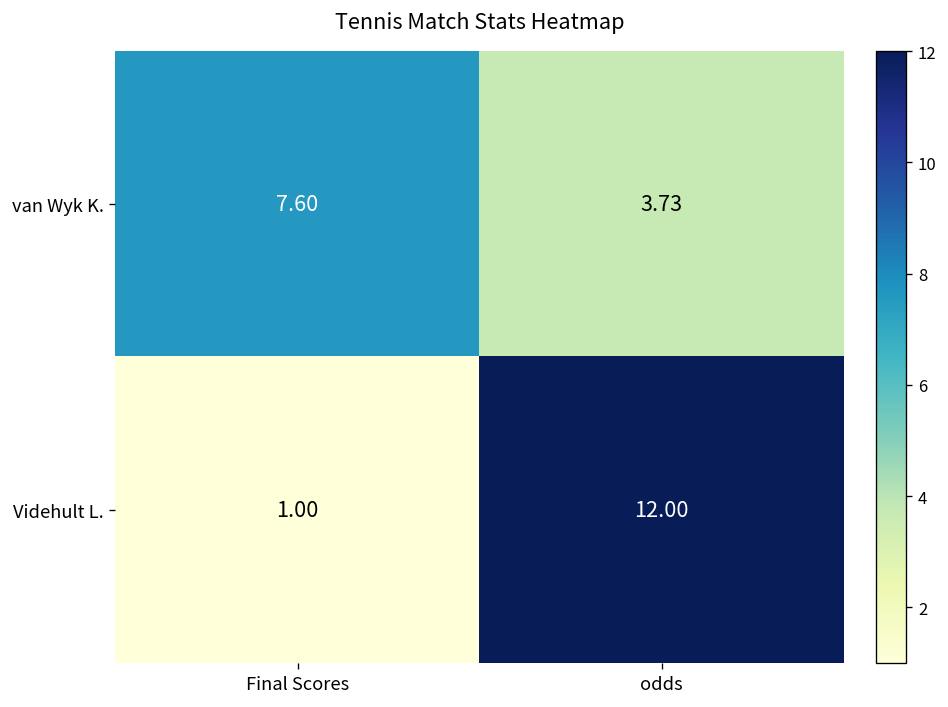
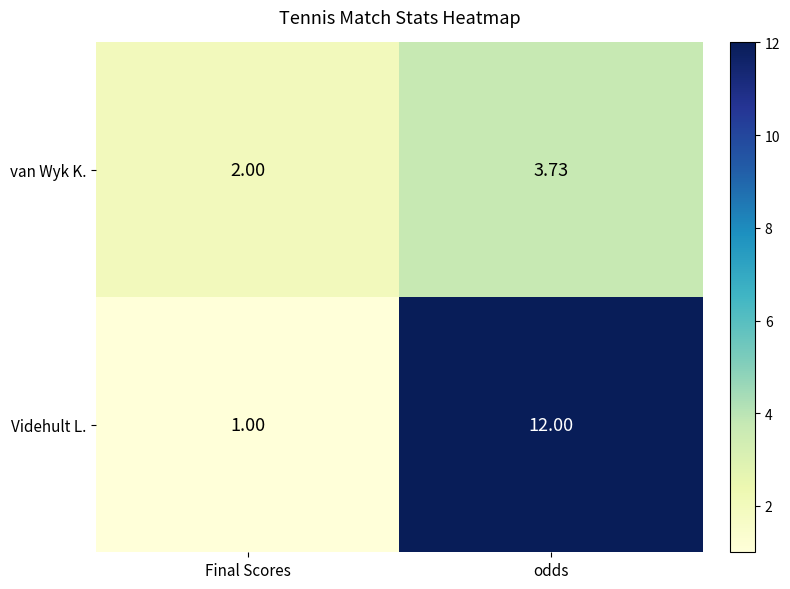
  {
    "van Wyk K.": {
-     "Final Scores": 7.60,
+     "Final Scores": 2.00,
      "odds": 3.73
    },
    "Videhult L.": {
      "Final Scores": 1.00,
      "odds": 12.00
    }
  }
